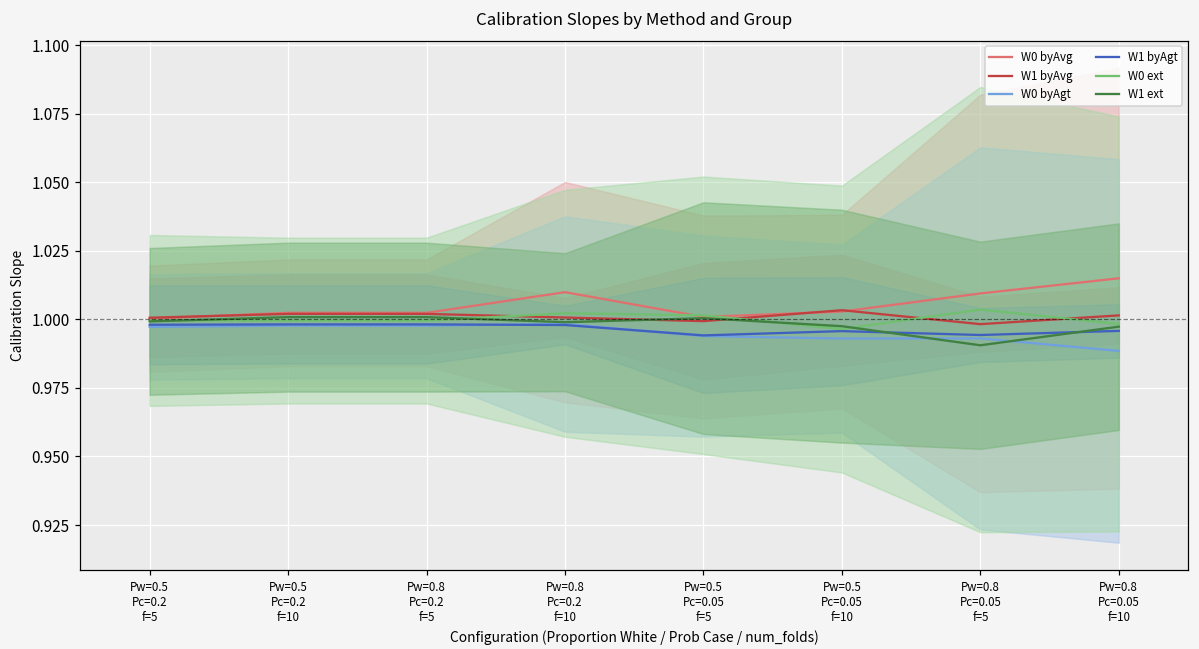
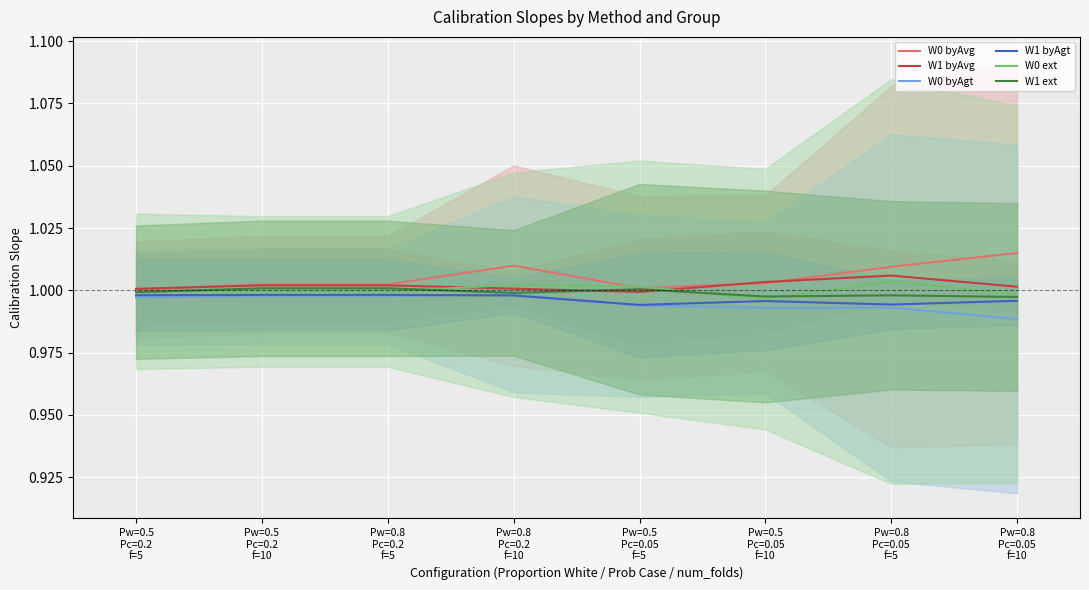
  {
    "W1 byAvg": {
      "Pw=0.8 Pc=0.2 f=10": 1.001,
      "Pw=0.5 Pc=0.05 f=5": 0.999,
-     "Pw=0.8 Pc=0.05 f=5": 0.998,
+     "Pw=0.8 Pc=0.05 f=5": 1.006,
      "Pw=0.8 Pc=0.05 f=10": 1.001
    },
    "W1 byAgt": {
      "Pw=0.8 Pc=0.05 f=5": 0.994,
      "Pw=0.8 Pc=0.05 f=10": 0.996
    },
    "W1 ext": {
      "Pw=0.5 Pc=0.2 f=10": 1.001,
      "Pw=0.8 Pc=0.2 f=5": 1.001,
      "Pw=0.5 Pc=0.05 f=10": 0.998,
-     "Pw=0.8 Pc=0.05 f=5": 0.991
+     "Pw=0.8 Pc=0.05 f=5": 0.998
    }
  }
